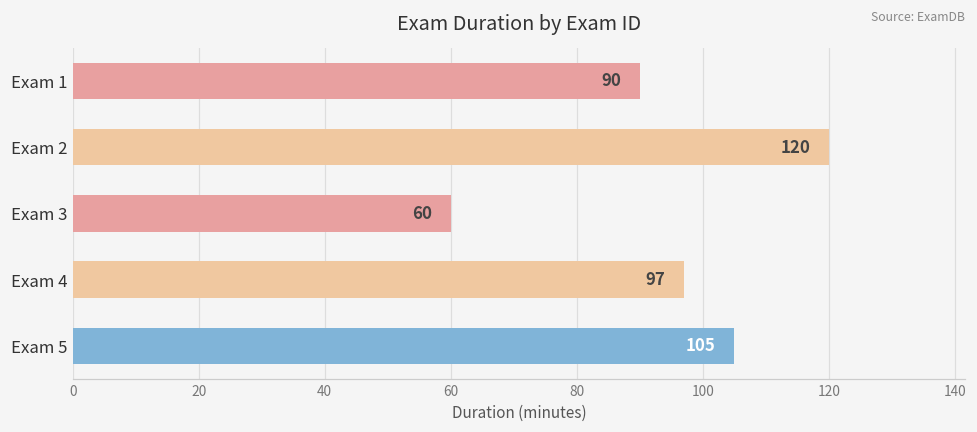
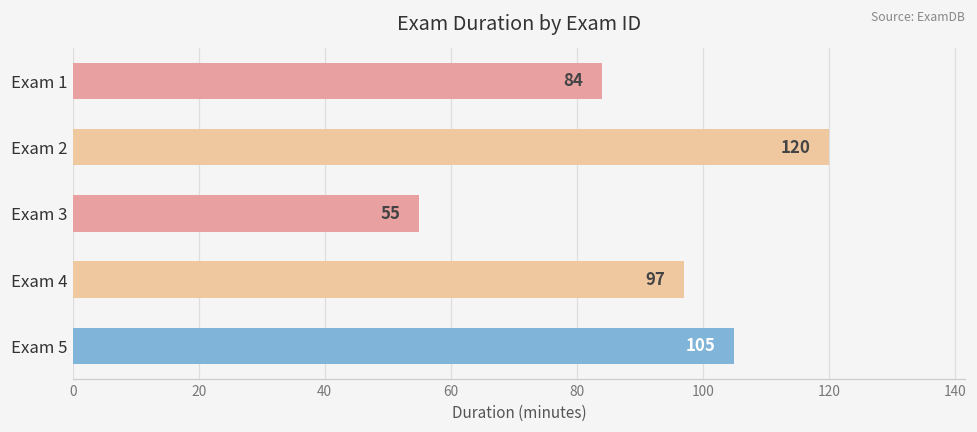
  {
-   "Exam 1": 90,
+   "Exam 1": 84,
    "Exam 2": 120,
-   "Exam 3": 60,
+   "Exam 3": 55,
    "Exam 4": 97,
    "Exam 5": 105
  }
